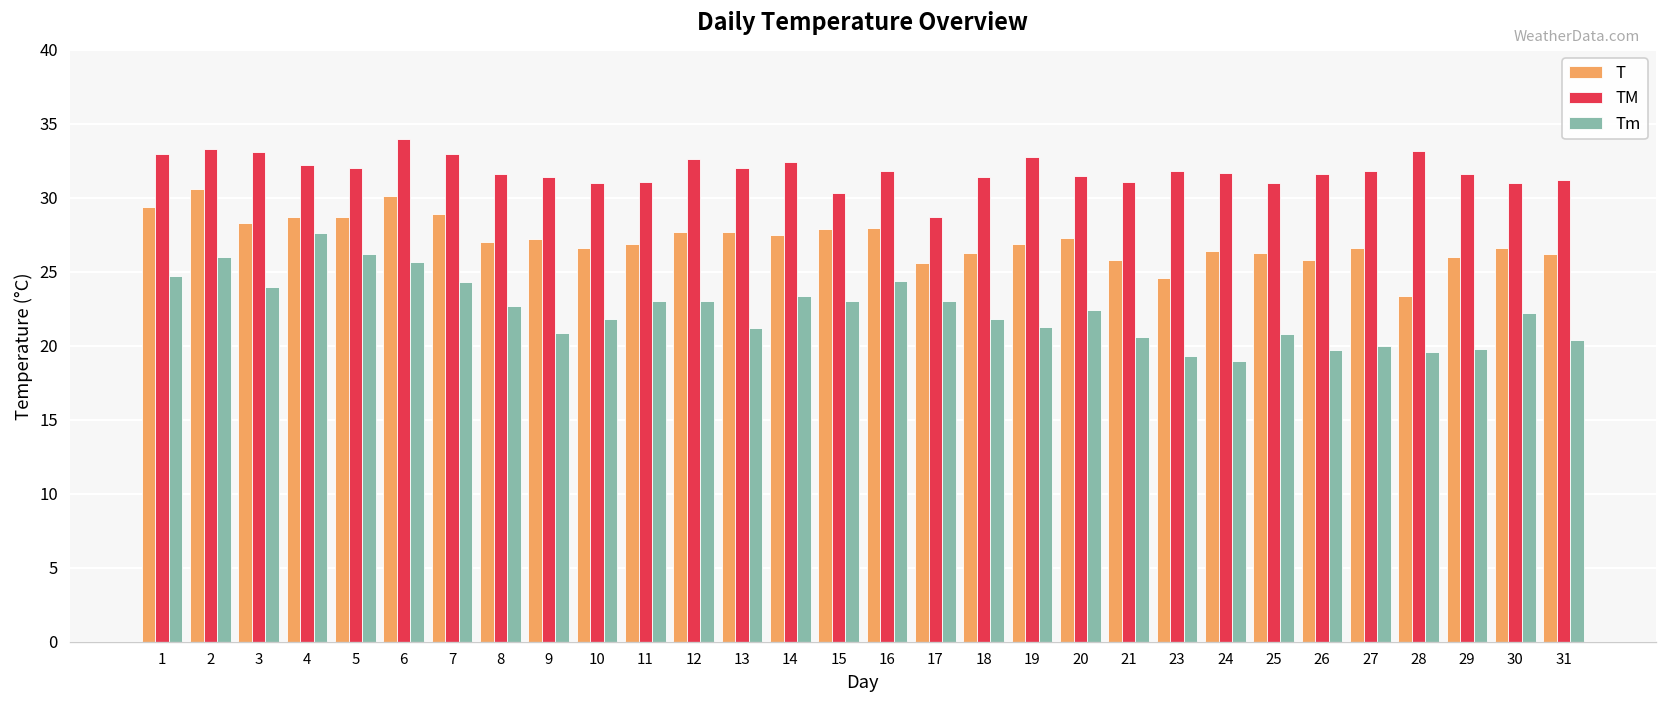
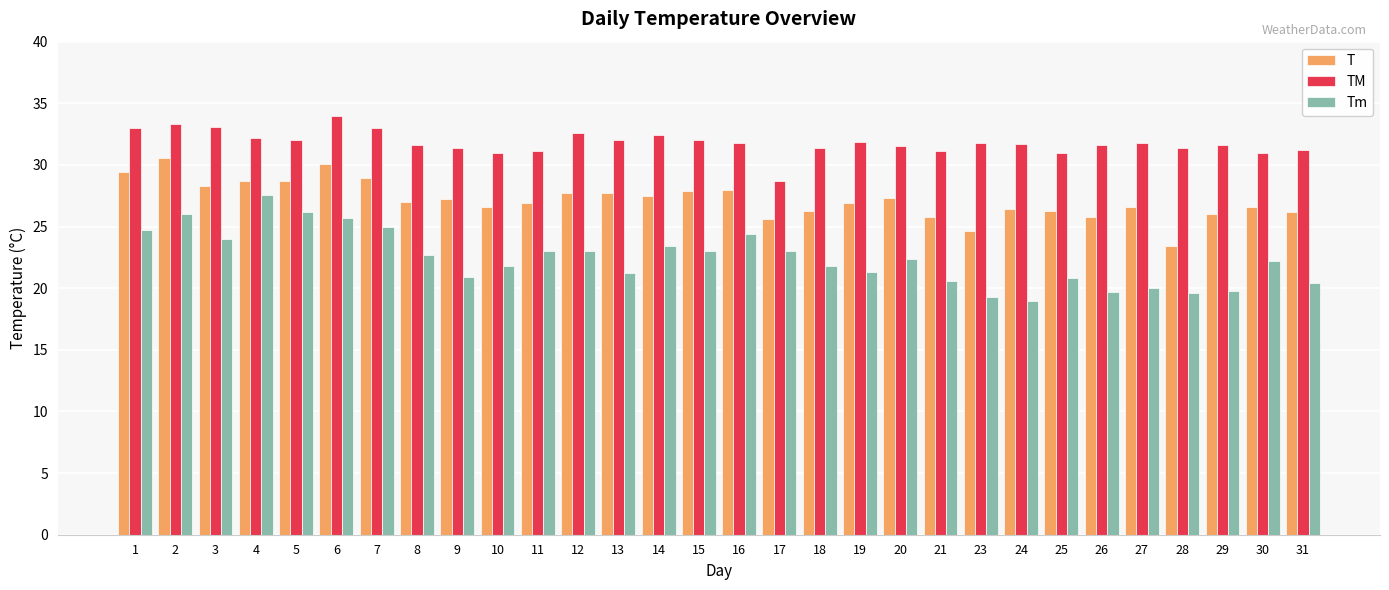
  {
    "T": {
      "1": 29.4,
      "2": 30.6,
      "3": 28.3,
      "4": 28.7,
      "5": 28.7,
      "6": 30.1,
      "7": 28.9,
      "8": 27.0,
      "9": 27.2,
      "10": 26.6,
      "11": 26.9,
      "12": 27.7,
      "13": 27.7,
      "14": 27.5,
      "15": 27.9,
      "16": 28.0,
      "17": 25.6,
      "18": 26.3,
      "19": 26.9,
      "20": 27.3,
      "21": 25.8,
      "23": 24.6,
      "24": 26.4,
      "25": 26.3,
      "26": 25.8,
      "27": 26.6,
      "28": 23.4,
      "29": 26.0,
      "30": 26.6,
      "31": 26.2
    },
    "TM": {
      "1": 33.0,
      "2": 33.3,
      "3": 33.1,
      "4": 32.2,
      "5": 32.0,
      "6": 34.0,
      "7": 33.0,
      "8": 31.6,
      "9": 31.4,
      "10": 31.0,
      "11": 31.1,
      "12": 32.6,
      "13": 32.0,
      "14": 32.4,
-     "15": 30.3,
+     "15": 32.0,
      "16": 31.8,
      "17": 28.7,
      "18": 31.4,
-     "19": 32.8,
+     "19": 31.9,
      "20": 31.5,
      "21": 31.1,
      "23": 31.8,
      "24": 31.7,
      "25": 31.0,
      "26": 31.6,
      "27": 31.8,
-     "28": 33.2,
+     "28": 31.4,
      "29": 31.6,
      "30": 31.0,
      "31": 31.2
    },
    "Tm": {
      "1": 24.7,
      "2": 26.0,
      "3": 24.0,
      "4": 27.6,
      "5": 26.2,
      "6": 25.7,
-     "7": 24.3,
+     "7": 25.0,
      "8": 22.7,
      "9": 20.9,
      "10": 21.8,
      "11": 23.0,
      "12": 23.0,
      "13": 21.2,
      "14": 23.4,
      "15": 23.0,
      "16": 24.4,
      "17": 23.0,
      "18": 21.8,
      "19": 21.3,
      "20": 22.4,
      "21": 20.6,
      "23": 19.3,
      "24": 19.0,
      "25": 20.8,
      "26": 19.7,
      "27": 20.0,
      "28": 19.6,
      "29": 19.8,
      "30": 22.2,
      "31": 20.4
    }
  }
